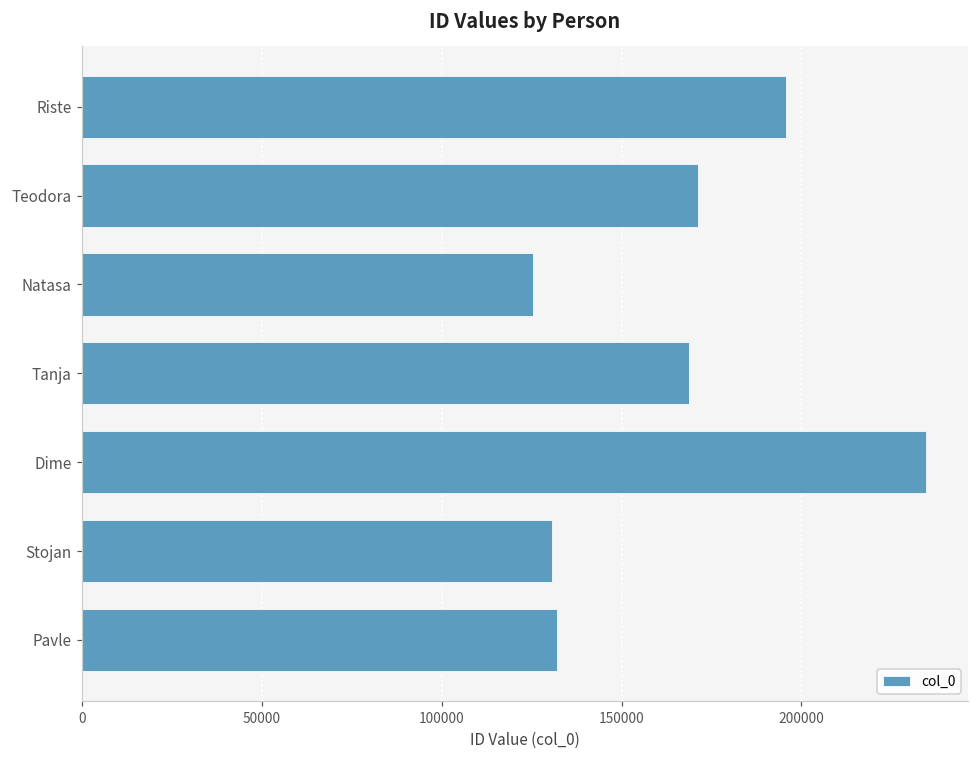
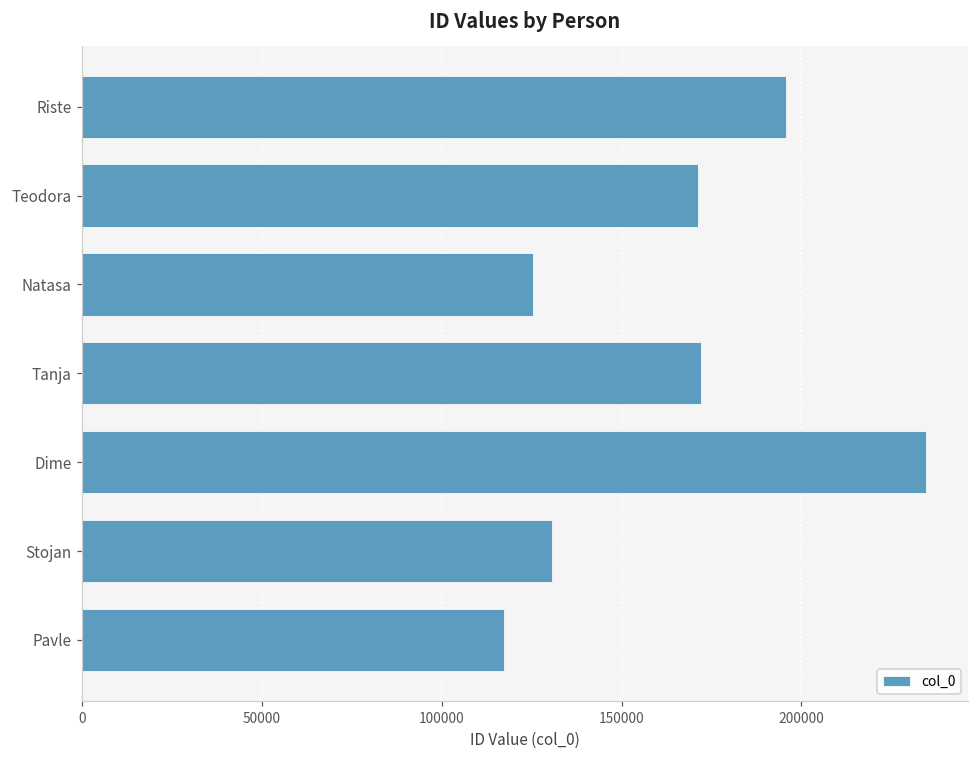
  {
    "Riste": 196000,
    "Teodora": 171000,
    "Natasa": 125000,
-   "Tanja": 169000,
+   "Tanja": 172000,
    "Dime": 235000,
    "Stojan": 131000,
-   "Pavle": 132000
+   "Pavle": 117000
  }
